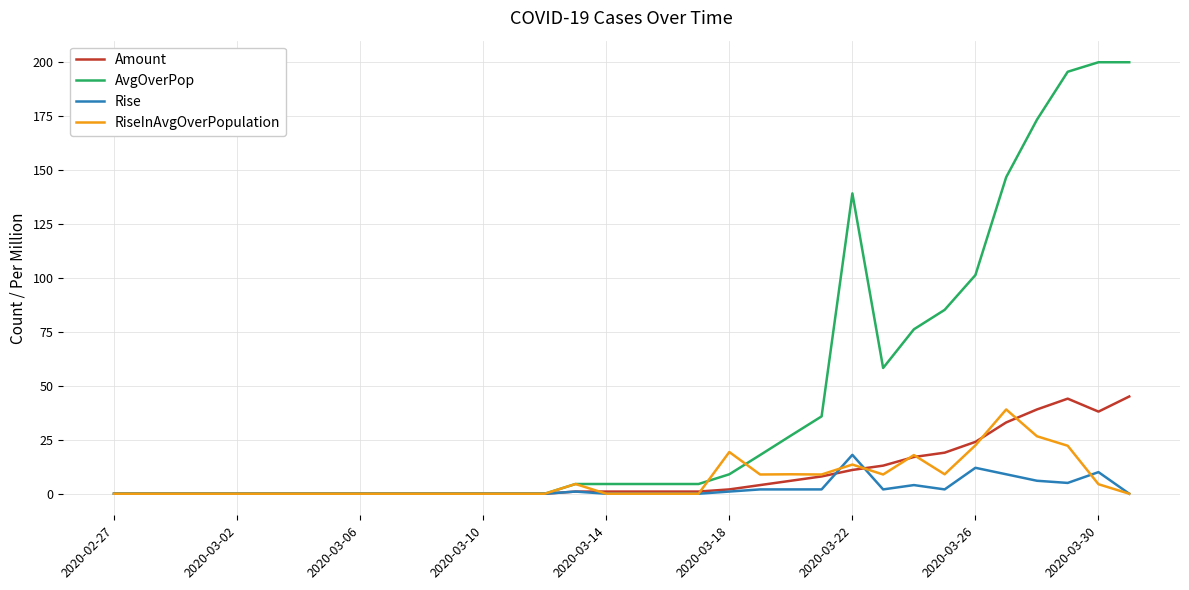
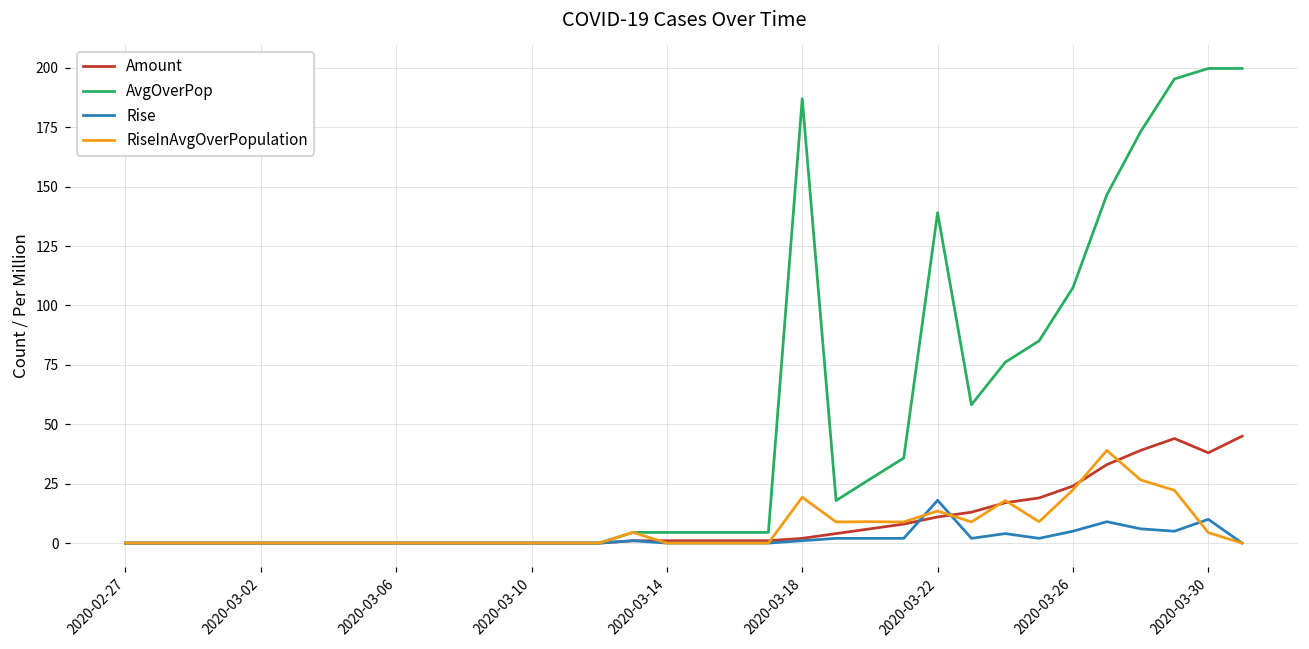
  {
    "Amount": {
      "2020-03-22": 11,
      "2020-03-26": 24,
      "2020-03-30": 38
    },
    "AvgOverPop": {
      "2020-03-14": 5,
-     "2020-03-18": 9,
+     "2020-03-18": 187,
      "2020-03-22": 139,
-     "2020-03-26": 101,
+     "2020-03-26": 108,
      "2020-03-30": 200
    },
    "Rise": {
      "2020-03-22": 18,
-     "2020-03-26": 12,
+     "2020-03-26": 5,
      "2020-03-30": 10
    },
    "RiseInAvgOverPopulation": {
      "2020-03-18": 19,
      "2020-03-22": 14,
      "2020-03-26": 22,
      "2020-03-30": 4
    }
  }
